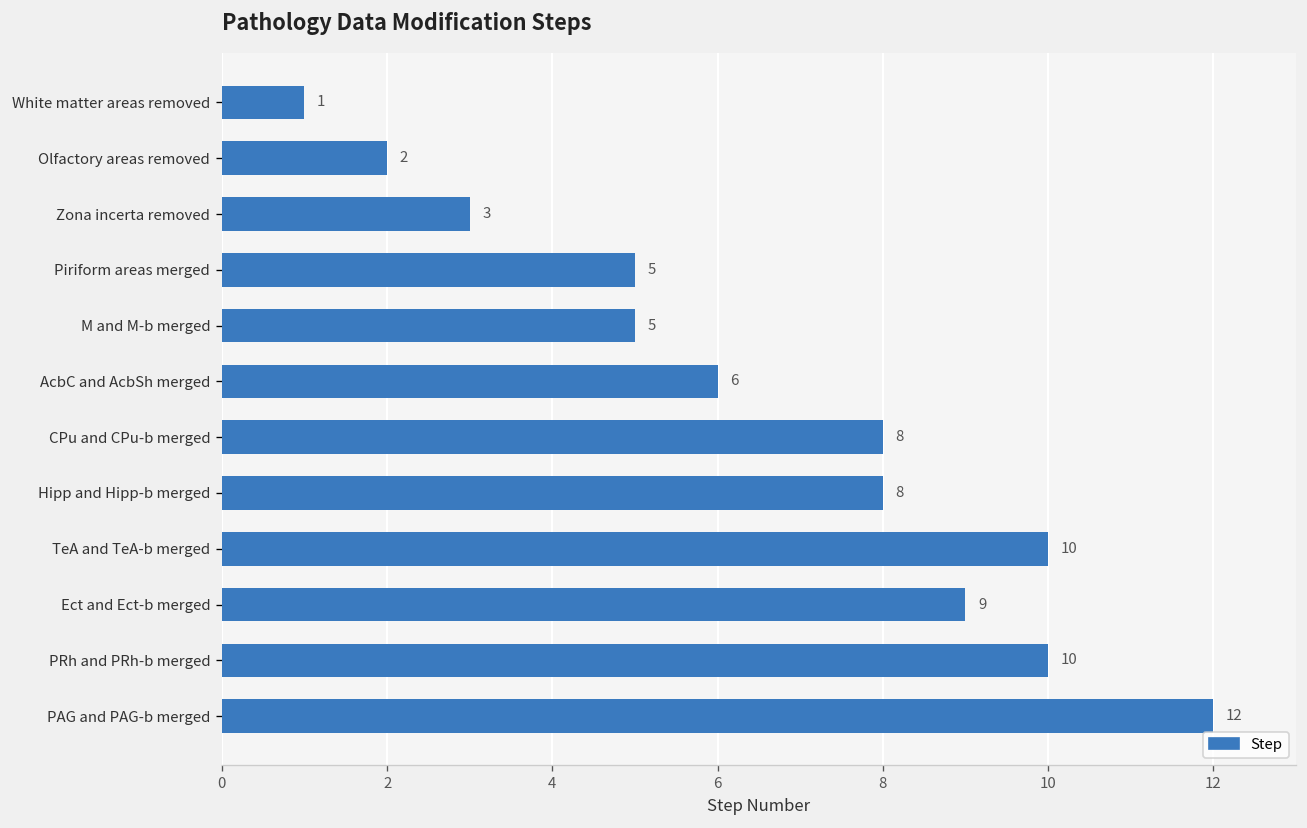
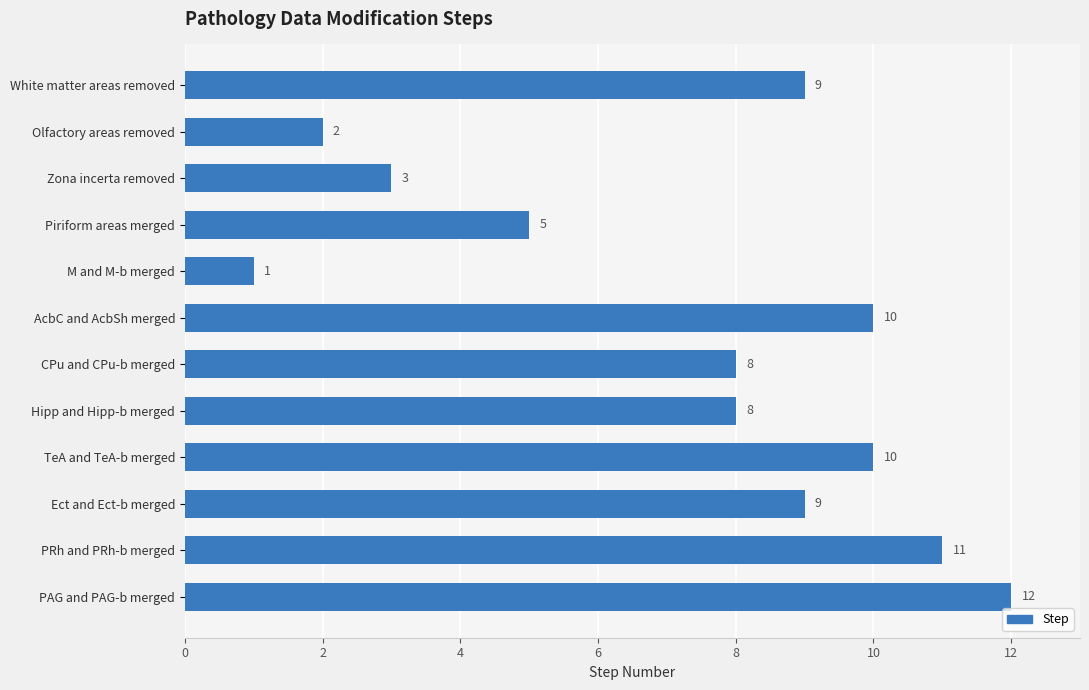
  {
-   "White matter areas removed": 1,
+   "White matter areas removed": 9,
    "Olfactory areas removed": 2,
    "Zona incerta removed": 3,
    "Piriform areas merged": 5,
-   "M and M-b merged": 5,
-   "AcbC and AcbSh merged": 6,
+   "M and M-b merged": 1,
+   "AcbC and AcbSh merged": 10,
    "CPu and CPu-b merged": 8,
    "Hipp and Hipp-b merged": 8,
    "TeA and TeA-b merged": 10,
    "Ect and Ect-b merged": 9,
-   "PRh and PRh-b merged": 10,
+   "PRh and PRh-b merged": 11,
    "PAG and PAG-b merged": 12
  }
